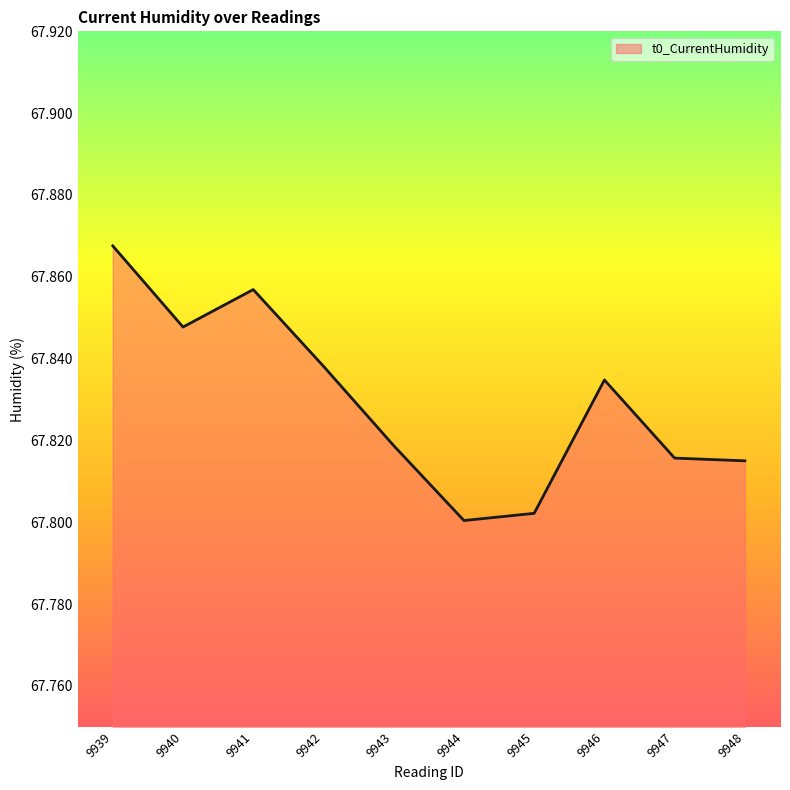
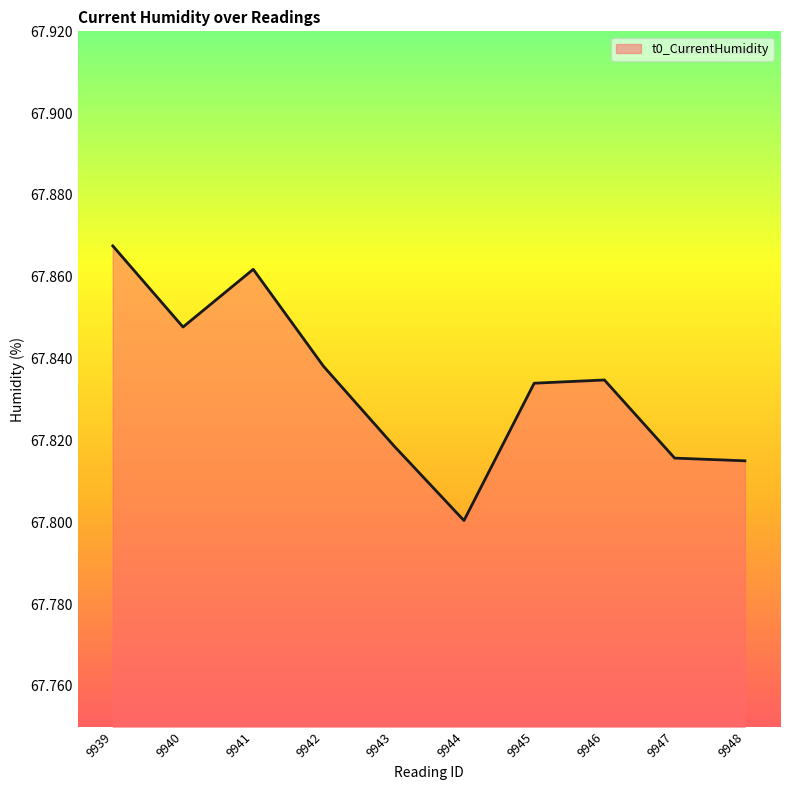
  {
    "9939": 67.868,
    "9940": 67.848,
-   "9941": 67.857,
+   "9941": 67.862,
    "9942": 67.838,
    "9943": 67.819,
    "9944": 67.800,
-   "9945": 67.802,
+   "9945": 67.834,
    "9946": 67.835,
    "9947": 67.816,
    "9948": 67.815
  }
